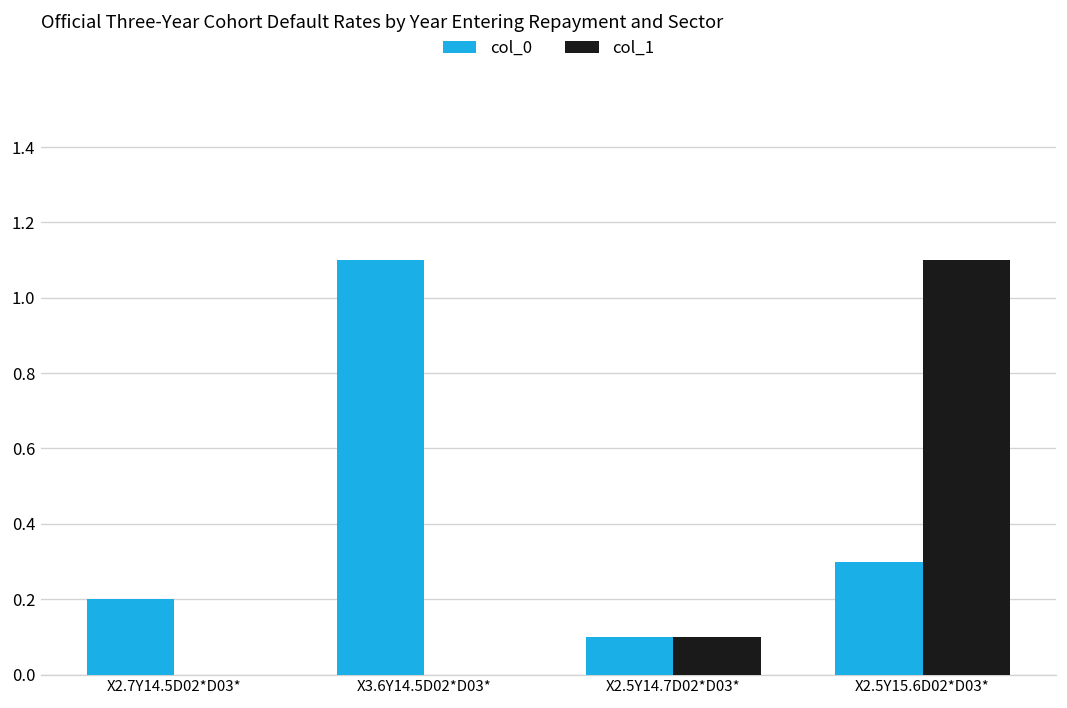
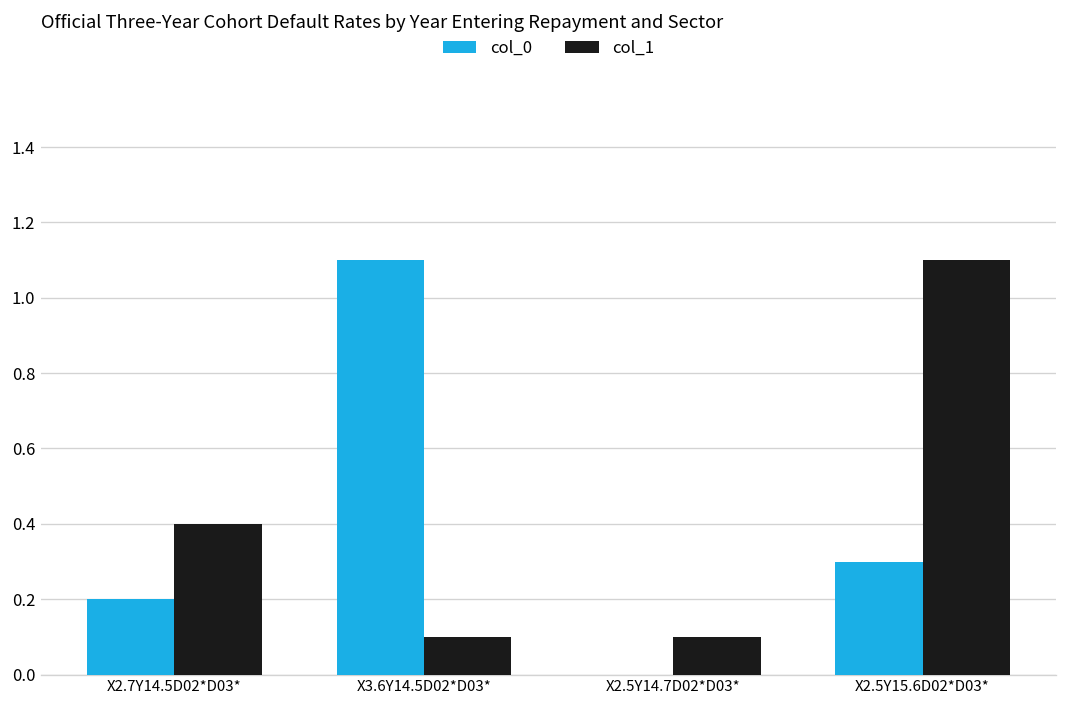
  {
    "col_0": {
      "X2.7Y14.5D02*D03*": 0.2,
      "X3.6Y14.5D02*D03*": 1.1,
-     "X2.5Y14.7D02*D03*": 0.1,
+     "X2.5Y14.7D02*D03*": 0.0,
      "X2.5Y15.6D02*D03*": 0.3
    },
    "col_1": {
-     "X2.7Y14.5D02*D03*": 0.0,
-     "X3.6Y14.5D02*D03*": 0.0,
+     "X2.7Y14.5D02*D03*": 0.4,
+     "X3.6Y14.5D02*D03*": 0.1,
      "X2.5Y14.7D02*D03*": 0.1,
      "X2.5Y15.6D02*D03*": 1.1
    }
  }
